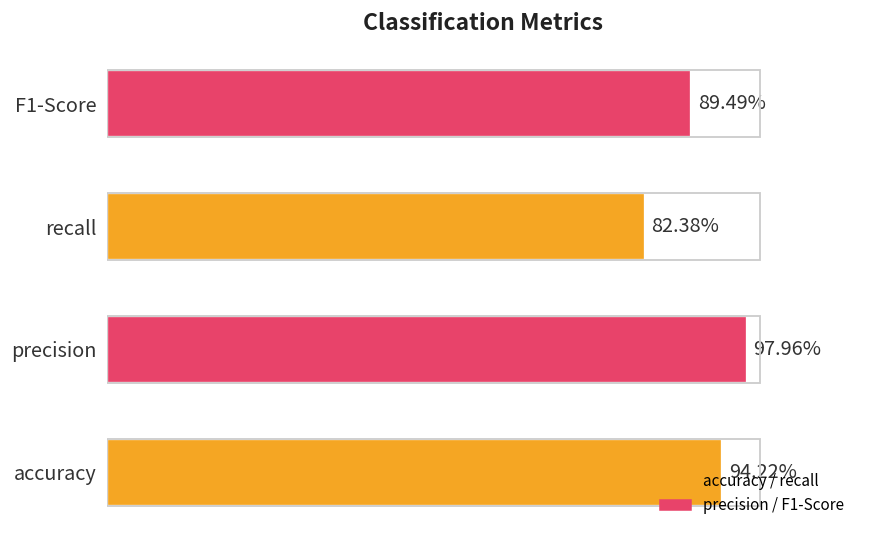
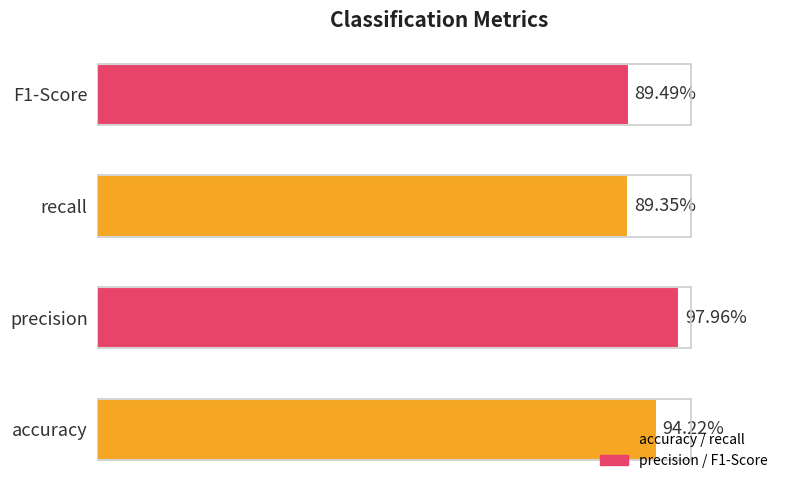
  {
    "F1-Score": "89.49%",
-   "recall": "82.38%",
+   "recall": "89.35%",
    "precision": "97.96%",
    "accuracy": "94.22%"
  }
